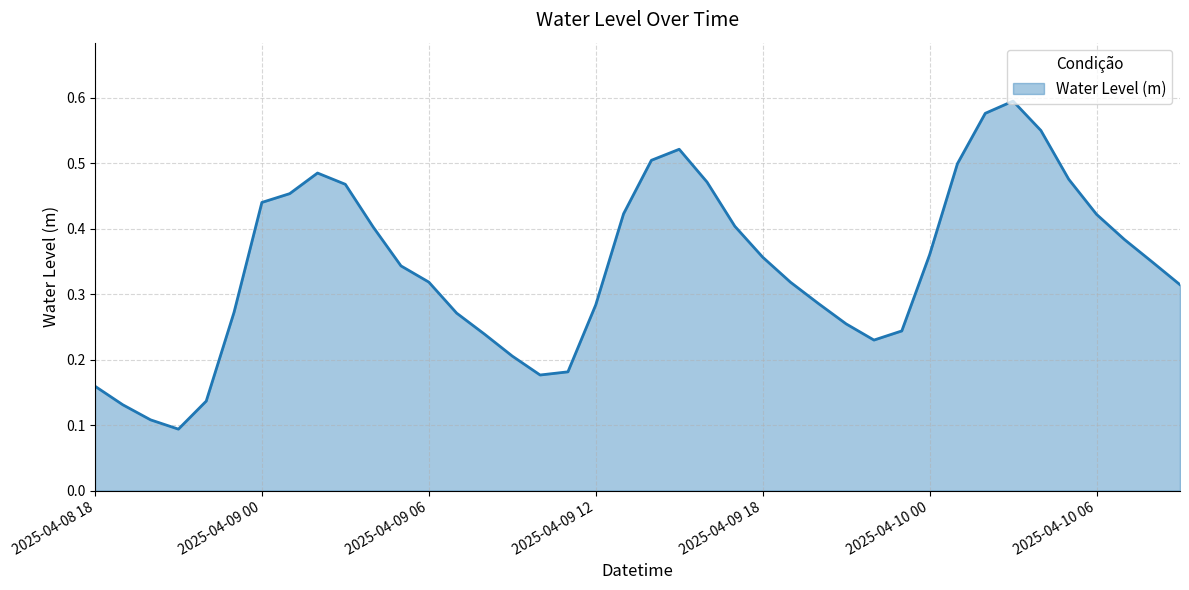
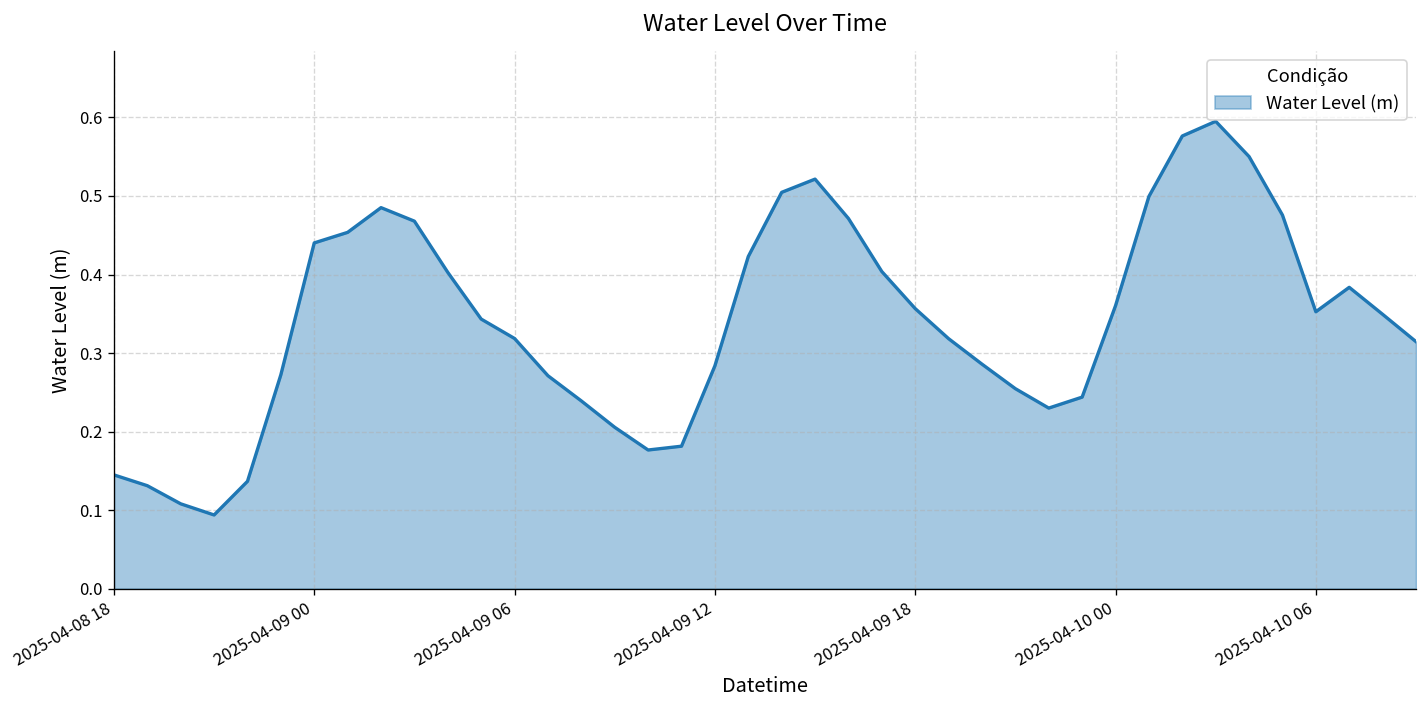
  {
-   "2025-04-08 18": 0.16,
+   "2025-04-08 18": 0.14,
    "2025-04-09 00": 0.44,
    "2025-04-09 06": 0.32,
    "2025-04-09 12": 0.28,
    "2025-04-09 18": 0.36,
    "2025-04-10 00": 0.36,
-   "2025-04-10 06": 0.42
+   "2025-04-10 06": 0.35
  }
